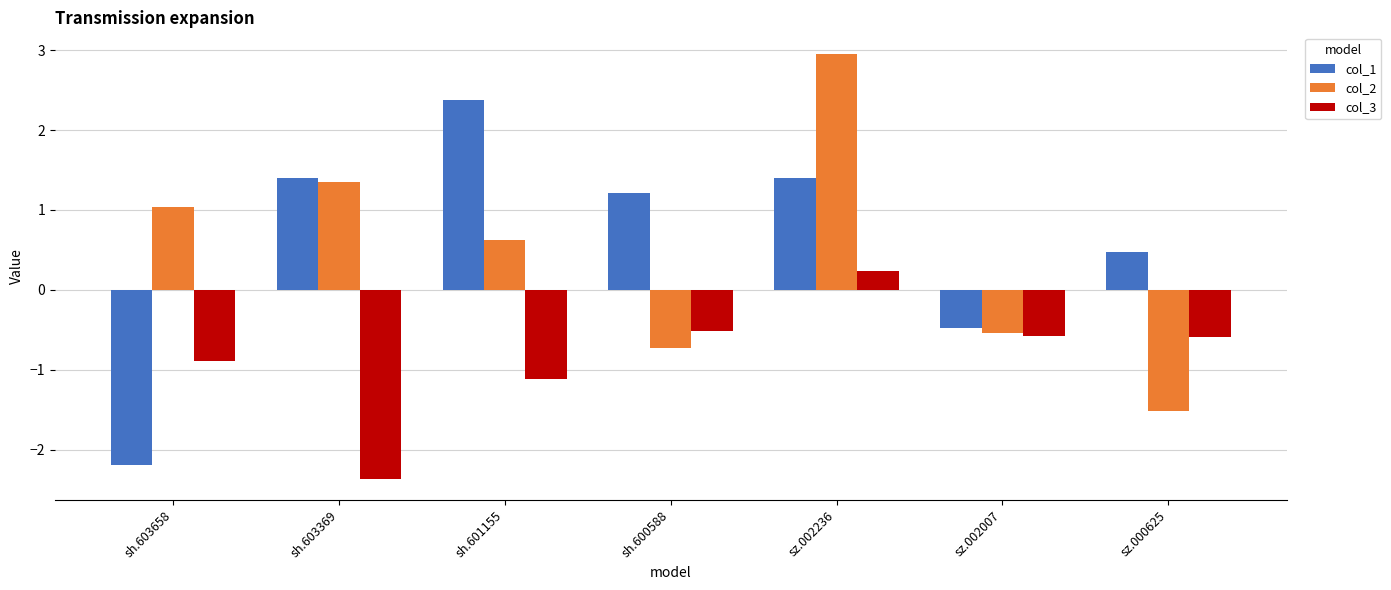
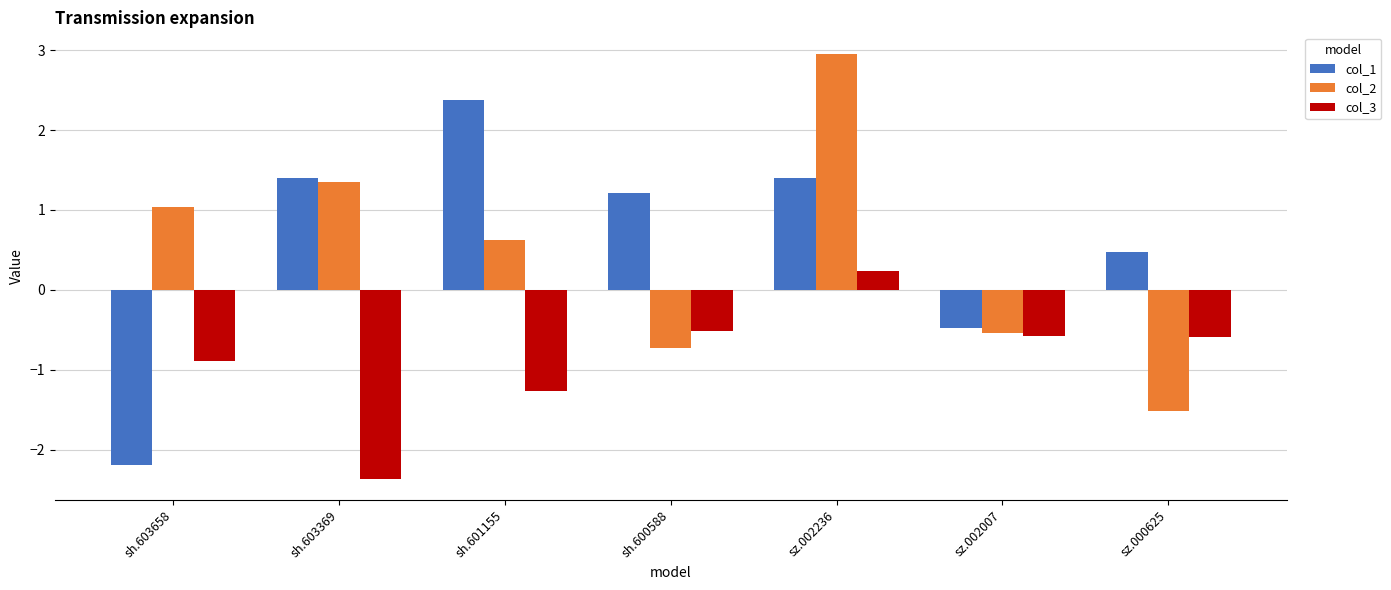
  {
    "col_1": {
      "sh.603658": -2.2,
      "sh.603369": 1.4,
      "sh.601155": 2.4,
      "sh.600588": 1.2,
      "sz.002236": 1.4,
      "sz.002007": -0.5,
      "sz.000625": 0.5
    },
    "col_2": {
      "sh.603658": 1.0,
      "sh.603369": 1.4,
      "sh.601155": 0.6,
      "sh.600588": -0.7,
      "sz.002236": 3.0,
      "sz.002007": -0.5,
      "sz.000625": -1.5
    },
    "col_3": {
      "sh.603658": -0.9,
      "sh.603369": -2.4,
-     "sh.601155": -1.1,
+     "sh.601155": -1.3,
      "sh.600588": -0.5,
      "sz.002236": 0.2,
      "sz.002007": -0.6,
      "sz.000625": -0.6
    }
  }
